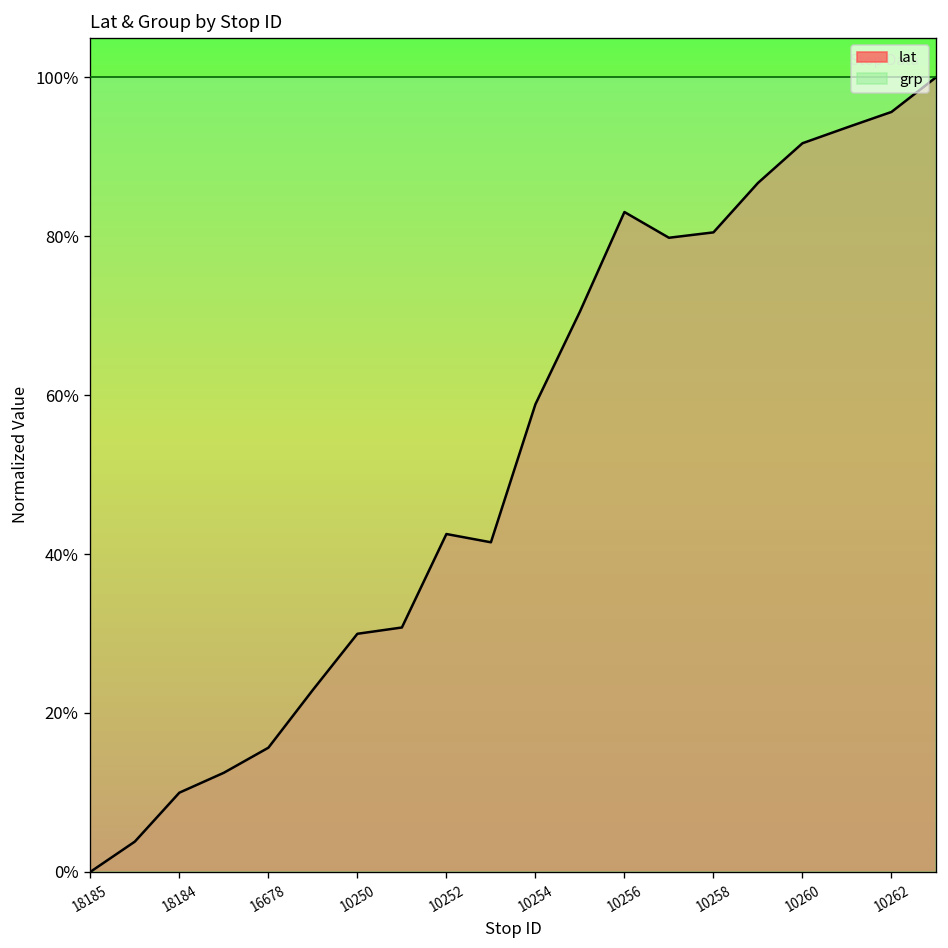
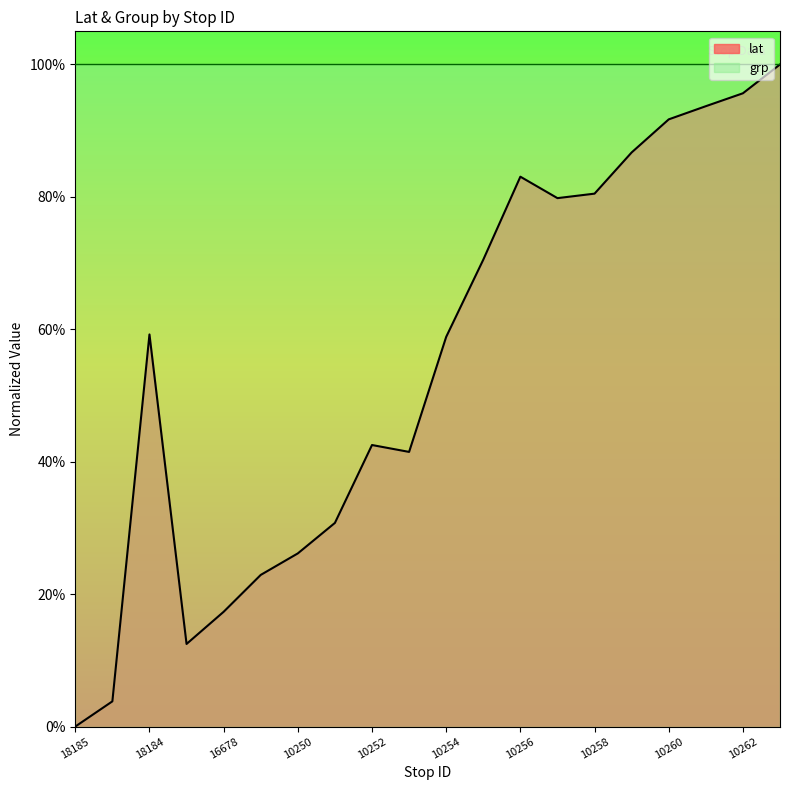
  {
    "lat": {
      "18185": "0%",
-     "18184": "10%",
-     "16678": "16%",
-     "10250": "30%",
+     "18184": "59%",
+     "16678": "17%",
+     "10250": "26%",
      "10252": "43%",
      "10254": "59%",
      "10256": "83%",
      "10258": "80%",
      "10260": "92%",
      "10262": "96%"
    },
    "grp": {
      "18185": "100%",
      "18184": "100%",
      "16678": "100%",
      "10250": "100%",
      "10252": "100%",
      "10254": "100%",
      "10256": "100%",
      "10258": "100%",
      "10260": "100%"
    }
  }
